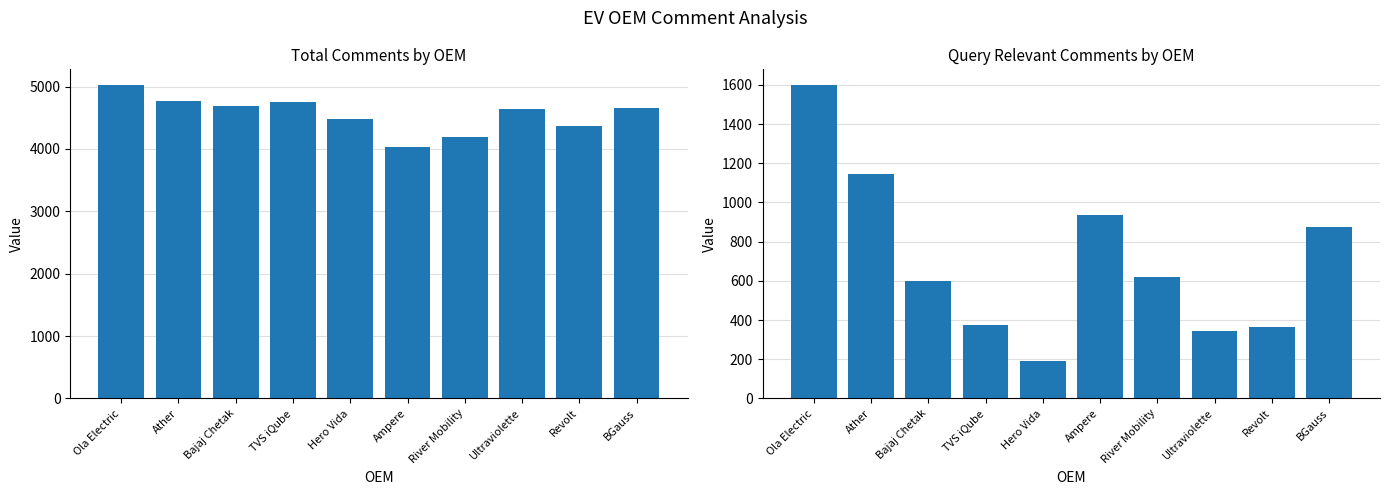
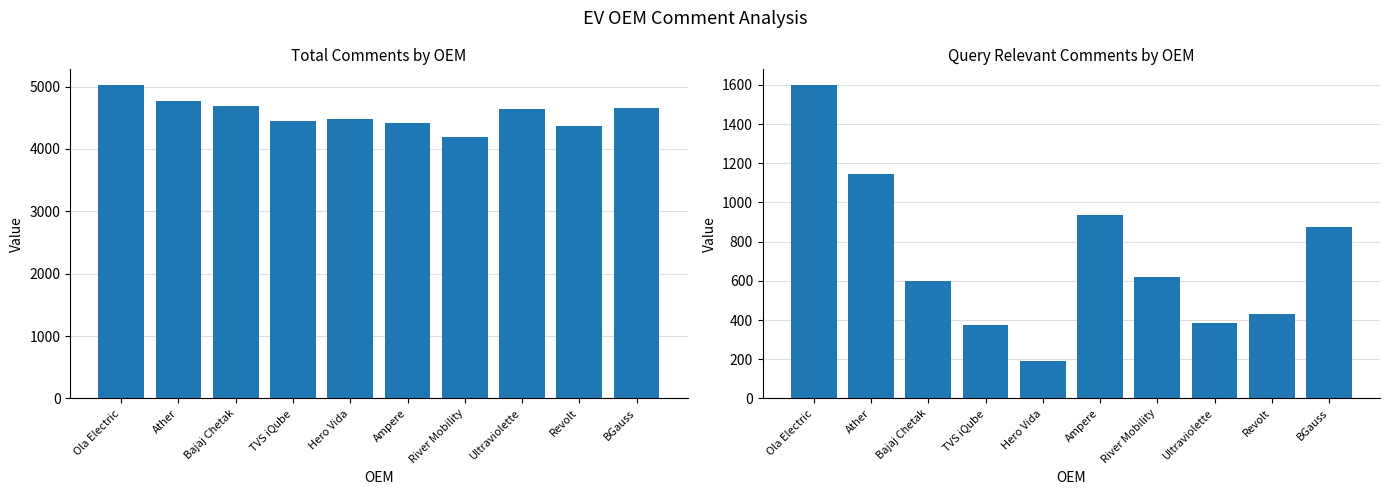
  {
    "Total Comments by OEM": {
      "Ola Electric": 5000,
      "Ather": 4800,
      "Bajaj Chetak": 4700,
-     "TVS iQube": 4800,
+     "TVS iQube": 4500,
      "Hero Vida": 4500,
-     "Ampere": 4000,
+     "Ampere": 4400,
      "River Mobility": 4200,
      "Ultraviolette": 4600,
      "Revolt": 4400,
      "BGauss": 4600
    },
    "Query Relevant Comments by OEM": {
      "Ola Electric": 1600,
      "Ather": 1150,
      "Bajaj Chetak": 600,
      "TVS iQube": 370,
      "Hero Vida": 190,
      "Ampere": 940,
      "River Mobility": 620,
-     "Ultraviolette": 340,
-     "Revolt": 370,
+     "Ultraviolette": 380,
+     "Revolt": 430,
      "BGauss": 880
    }
  }
